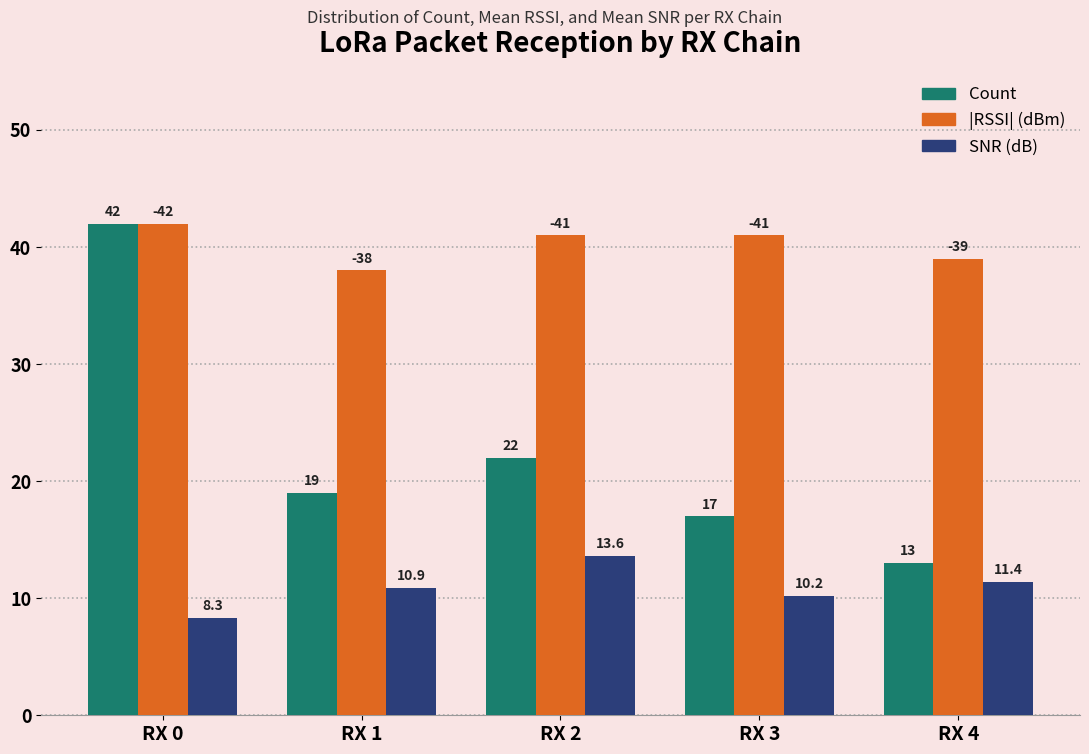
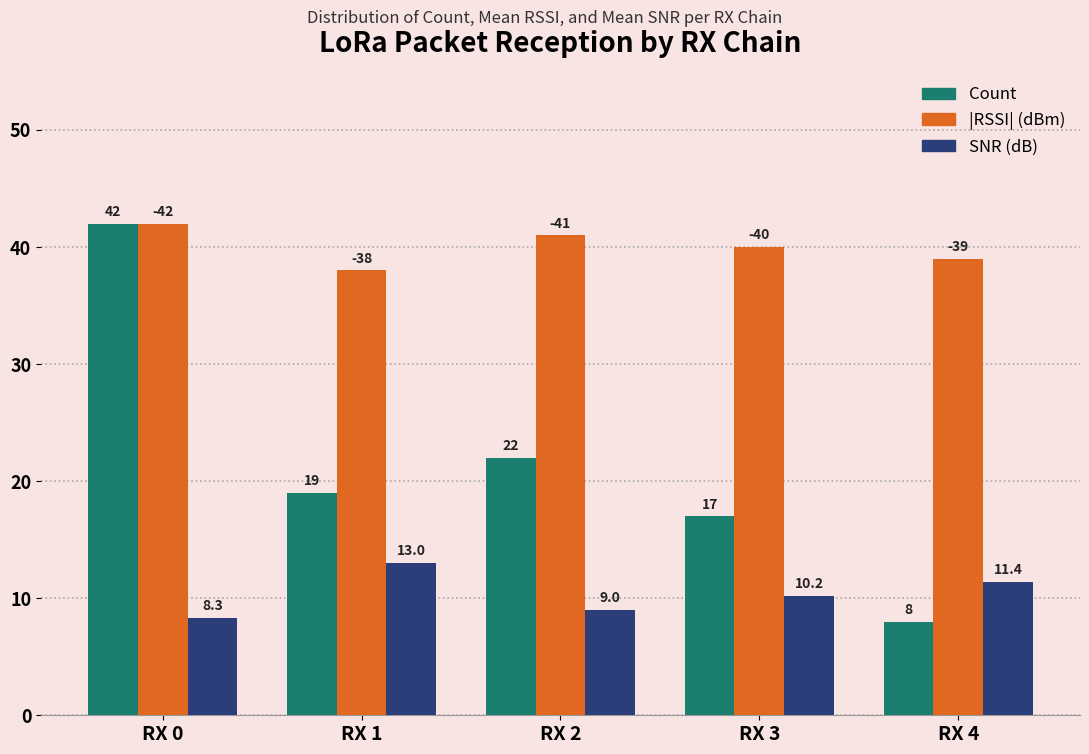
  {
    "Count": {
      "RX 0": 42,
      "RX 1": 19,
      "RX 2": 22,
      "RX 3": 17,
-     "RX 4": 13
+     "RX 4": 8
    },
    "|RSSI| (dBm)": {
-     "RX 3": -41
+     "RX 3": -40
    },
    "SNR (dB)": {
      "RX 0": 8.3,
-     "RX 1": 10.9,
-     "RX 2": 13.6,
+     "RX 1": 13.0,
+     "RX 2": 9.0,
      "RX 3": 10.2,
      "RX 4": 11.4
    }
  }
